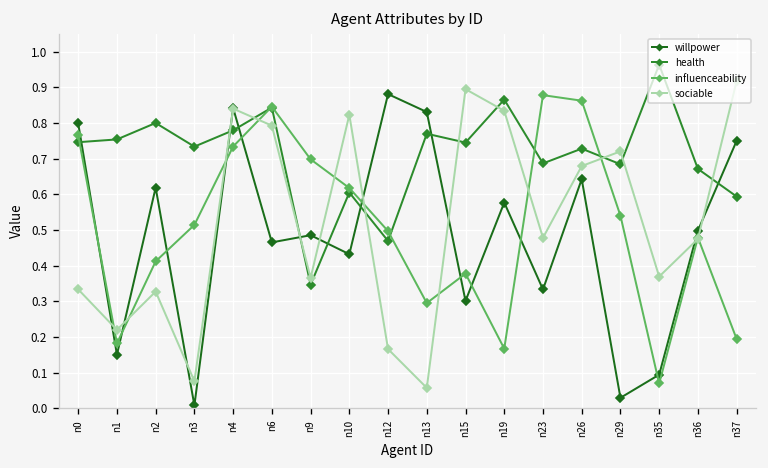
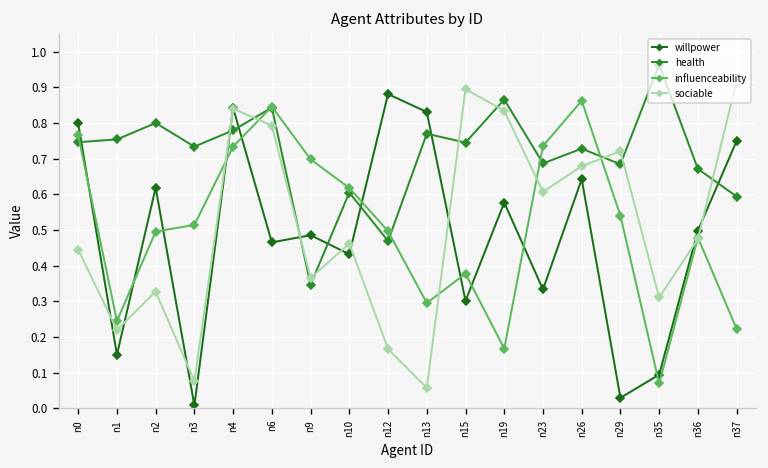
  {
    "influenceability": {
      "n0": 0.77,
-     "n1": 0.18,
-     "n2": 0.41,
+     "n1": 0.24,
+     "n2": 0.50,
      "n3": 0.51,
      "n4": 0.73,
      "n9": 0.70,
      "n10": 0.62,
      "n12": 0.50,
      "n13": 0.30,
      "n15": 0.38,
      "n19": 0.17,
-     "n23": 0.88,
+     "n23": 0.74,
      "n26": 0.86,
      "n29": 0.54,
      "n35": 0.07,
-     "n37": 0.19
+     "n37": 0.22
    },
    "sociable": {
-     "n0": 0.33,
+     "n0": 0.45,
      "n1": 0.22,
      "n2": 0.33,
      "n3": 0.08,
      "n6": 0.79,
      "n9": 0.37,
-     "n10": 0.82,
+     "n10": 0.46,
      "n12": 0.17,
      "n13": 0.06,
      "n15": 0.90,
      "n19": 0.83,
-     "n23": 0.48,
+     "n23": 0.61,
      "n26": 0.68,
      "n29": 0.72,
-     "n35": 0.37
+     "n35": 0.31
    }
  }
